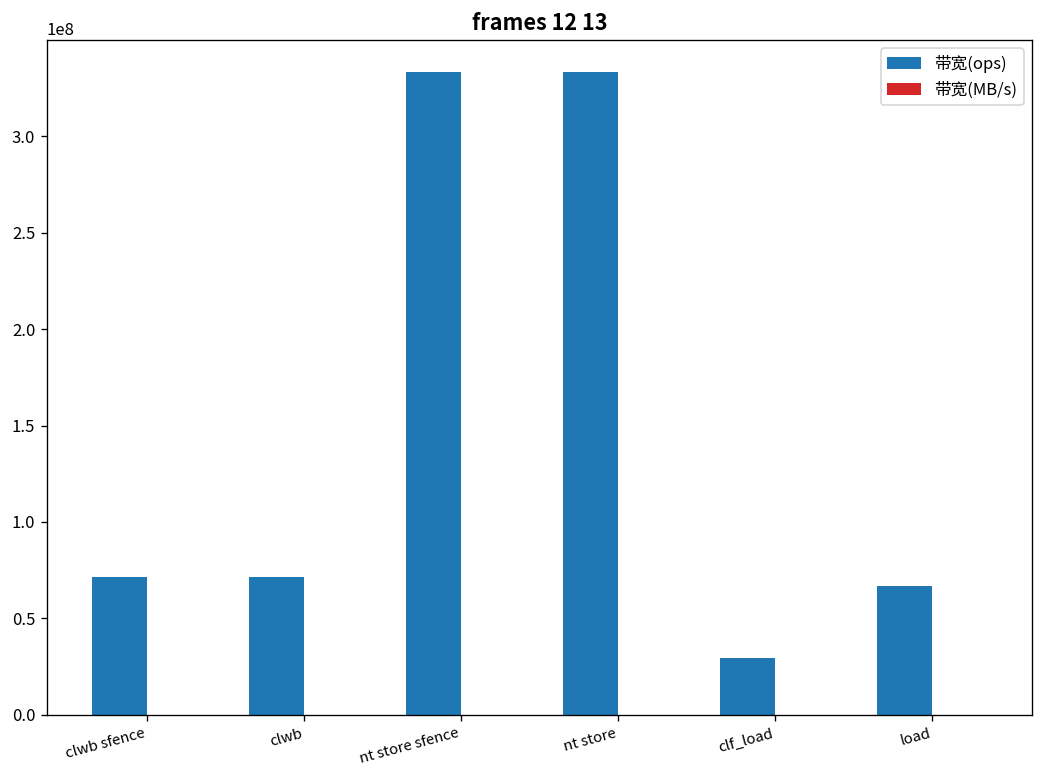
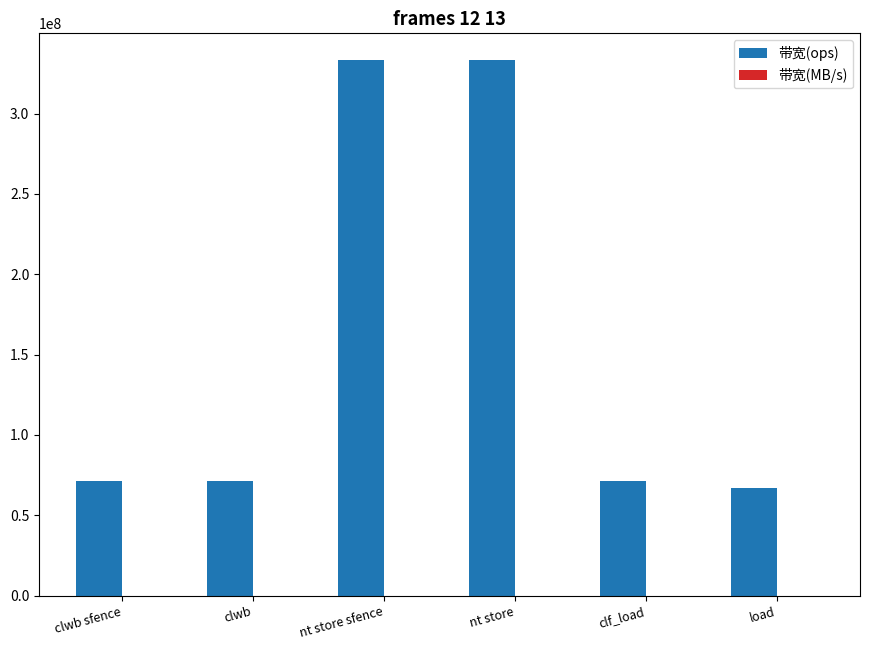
  {
    "带宽(ops)": {
      "clwb sfence": 71000000,
      "clwb": 71000000,
      "nt store sfence": 333000000,
      "nt store": 333000000,
-     "clf_load": 29000000,
+     "clf_load": 71000000,
      "load": 67000000
    }
  }
